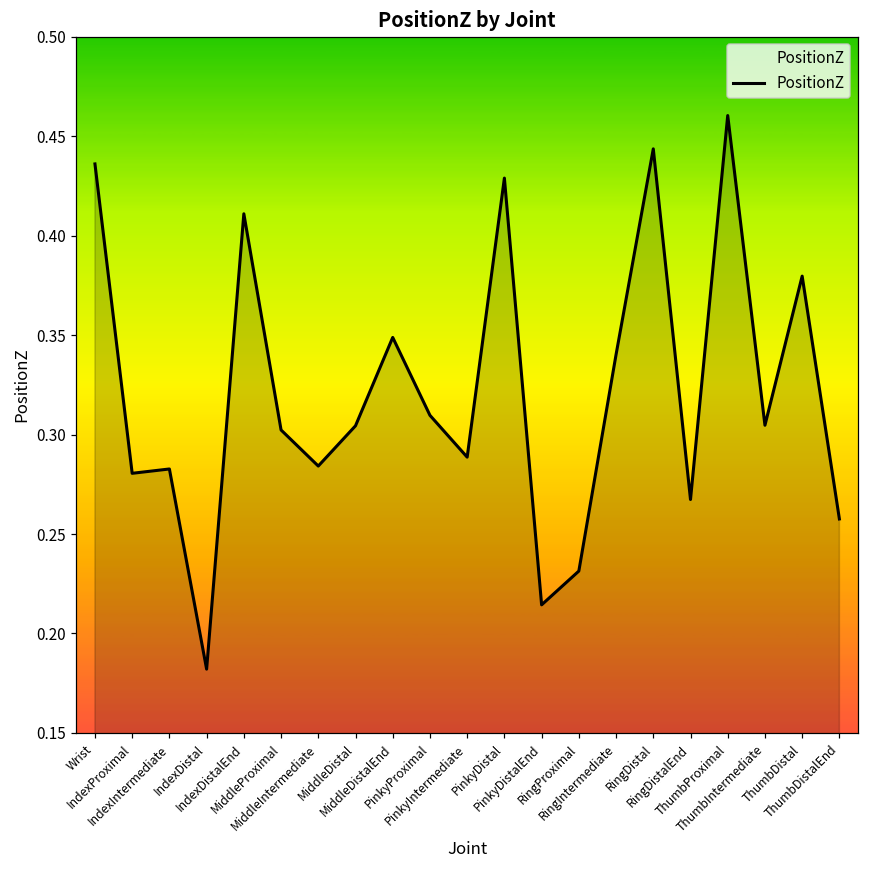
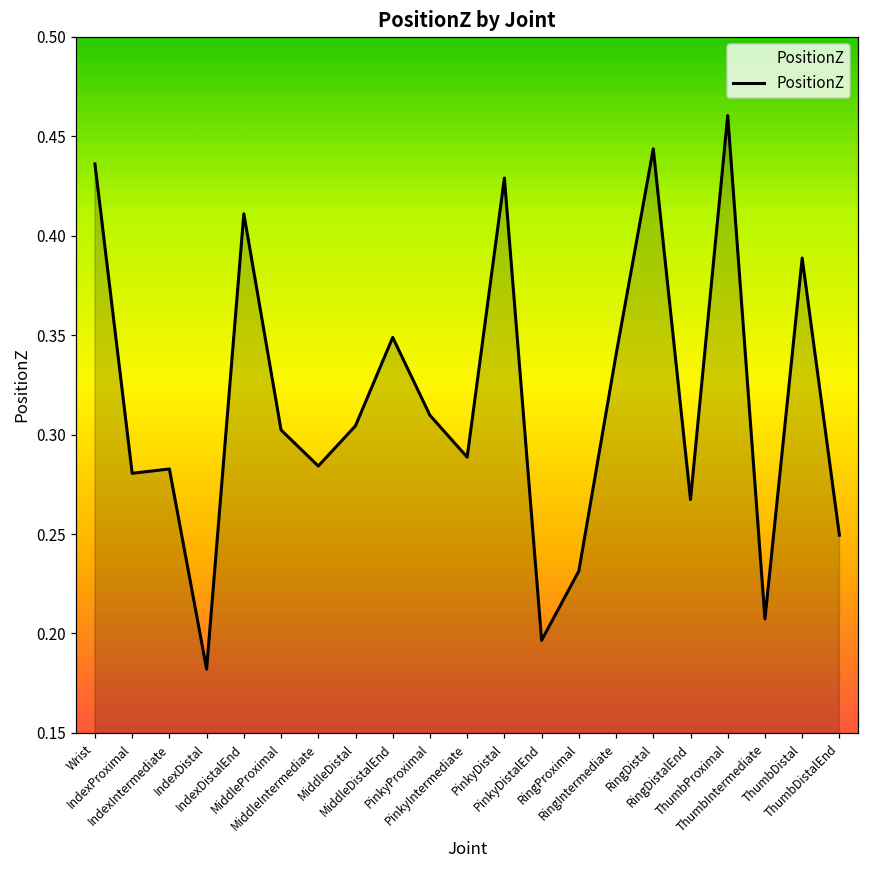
  {
    "Wrist": 0.436,
    "IndexProximal": 0.281,
    "IndexIntermediate": 0.283,
    "IndexDistal": 0.182,
    "IndexDistalEnd": 0.411,
    "MiddleProximal": 0.302,
    "MiddleIntermediate": 0.284,
    "MiddleDistal": 0.304,
    "MiddleDistalEnd": 0.349,
    "PinkyProximal": 0.310,
    "PinkyIntermediate": 0.289,
    "PinkyDistal": 0.429,
-   "PinkyDistalEnd": 0.214,
+   "PinkyDistalEnd": 0.197,
    "RingProximal": 0.231,
    "RingIntermediate": 0.340,
    "RingDistal": 0.444,
    "RingDistalEnd": 0.267,
    "ThumbProximal": 0.460,
-   "ThumbIntermediate": 0.305,
-   "ThumbDistal": 0.380,
-   "ThumbDistalEnd": 0.258
+   "ThumbIntermediate": 0.207,
+   "ThumbDistal": 0.389,
+   "ThumbDistalEnd": 0.249
  }
